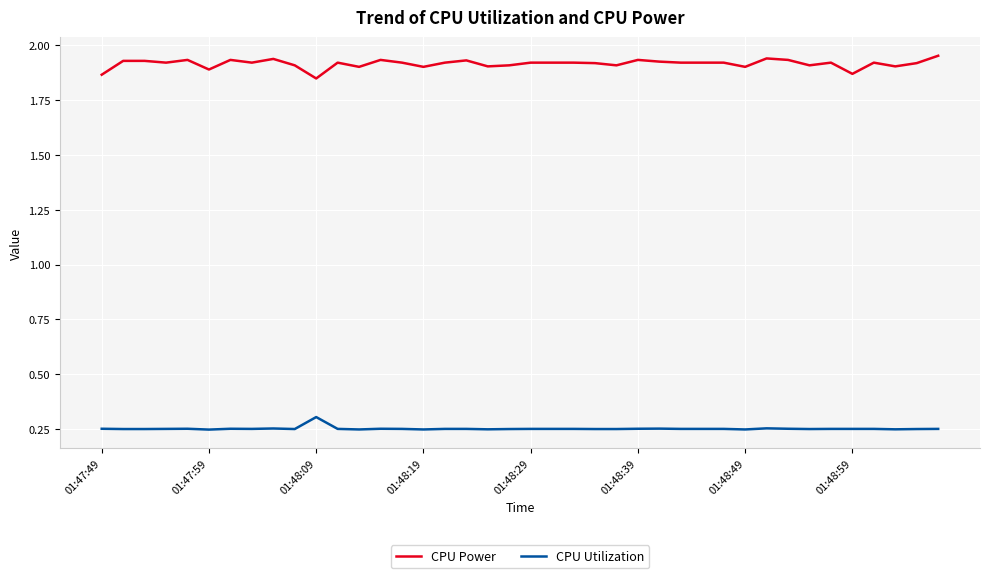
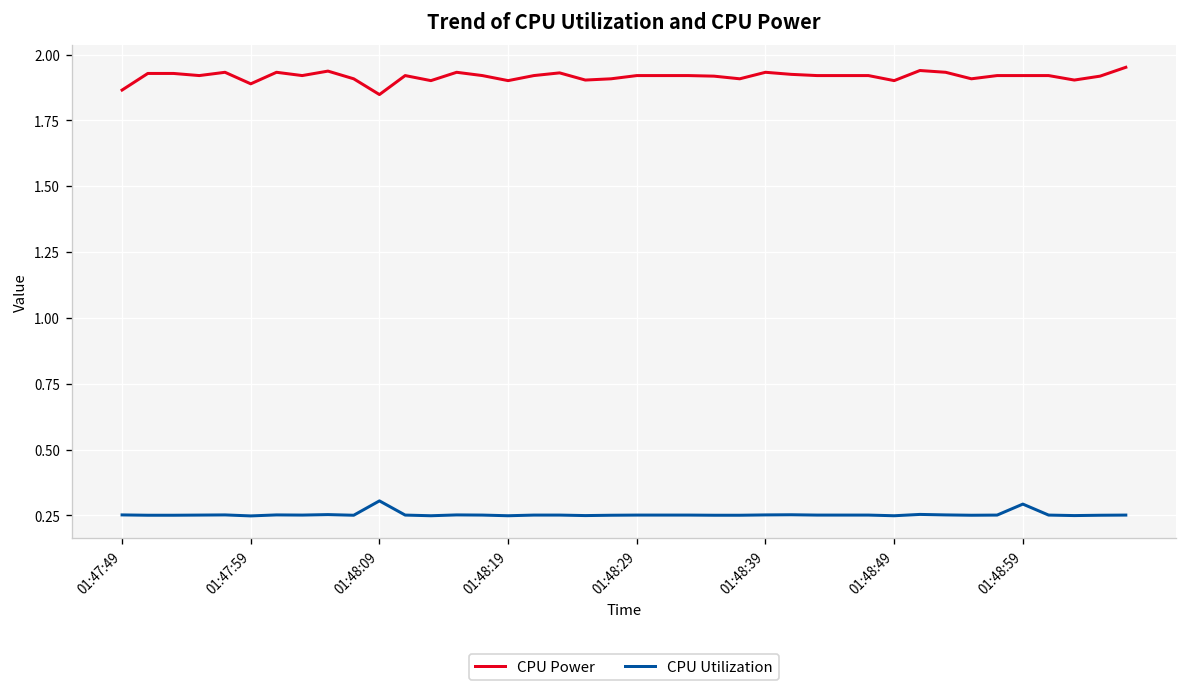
  {
    "CPU Power": {
      "01:47:49": 1.87,
      "01:47:59": 1.89,
      "01:48:09": 1.85,
      "01:48:19": 1.90,
      "01:48:29": 1.92,
      "01:48:39": 1.93,
      "01:48:49": 1.90,
-     "01:48:59": 1.87
+     "01:48:59": 1.92
    },
    "CPU Utilization": {
      "01:47:49": 0.25,
      "01:47:59": 0.25,
      "01:48:09": 0.31,
      "01:48:19": 0.25,
      "01:48:29": 0.25,
      "01:48:39": 0.25,
      "01:48:49": 0.25,
-     "01:48:59": 0.25
+     "01:48:59": 0.29
    }
  }
